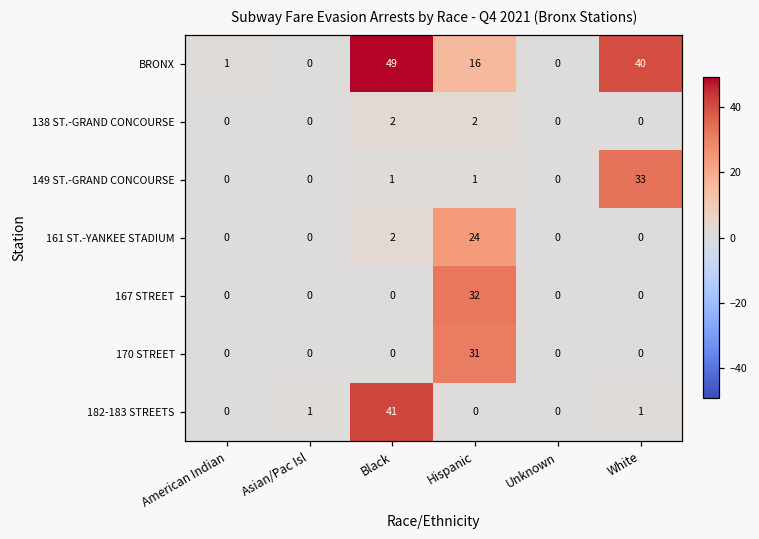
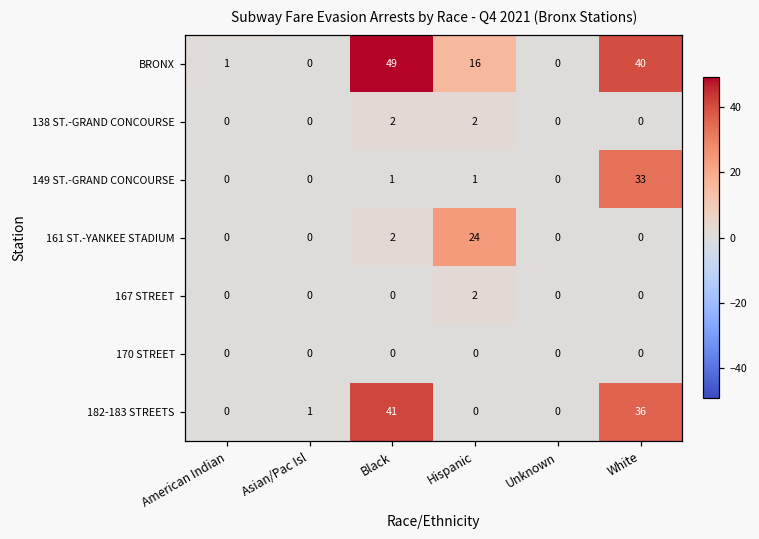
  {
    "BRONX": {
      "American Indian": 1,
      "Asian/Pac Isl": 0,
      "Black": 49,
      "Hispanic": 16,
      "Unknown": 0,
      "White": 40
    },
    "138 ST.-GRAND CONCOURSE": {
      "American Indian": 0,
      "Asian/Pac Isl": 0,
      "Black": 2,
      "Hispanic": 2,
      "Unknown": 0,
      "White": 0
    },
    "149 ST.-GRAND CONCOURSE": {
      "American Indian": 0,
      "Asian/Pac Isl": 0,
      "Black": 1,
      "Hispanic": 1,
      "Unknown": 0,
      "White": 33
    },
    "161 ST.-YANKEE STADIUM": {
      "American Indian": 0,
      "Asian/Pac Isl": 0,
      "Black": 2,
      "Hispanic": 24,
      "Unknown": 0,
      "White": 0
    },
    "167 STREET": {
      "American Indian": 0,
      "Asian/Pac Isl": 0,
      "Black": 0,
-     "Hispanic": 32,
+     "Hispanic": 2,
      "Unknown": 0,
      "White": 0
    },
    "170 STREET": {
      "American Indian": 0,
      "Asian/Pac Isl": 0,
      "Black": 0,
-     "Hispanic": 31,
+     "Hispanic": 0,
      "Unknown": 0,
      "White": 0
    },
    "182-183 STREETS": {
      "American Indian": 0,
      "Asian/Pac Isl": 1,
      "Black": 41,
      "Hispanic": 0,
      "Unknown": 0,
-     "White": 1
+     "White": 36
    }
  }
